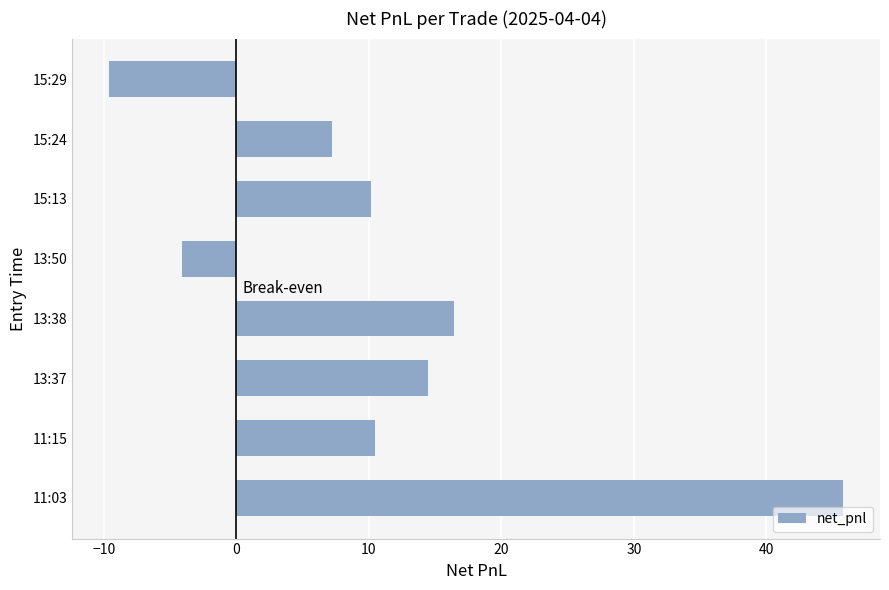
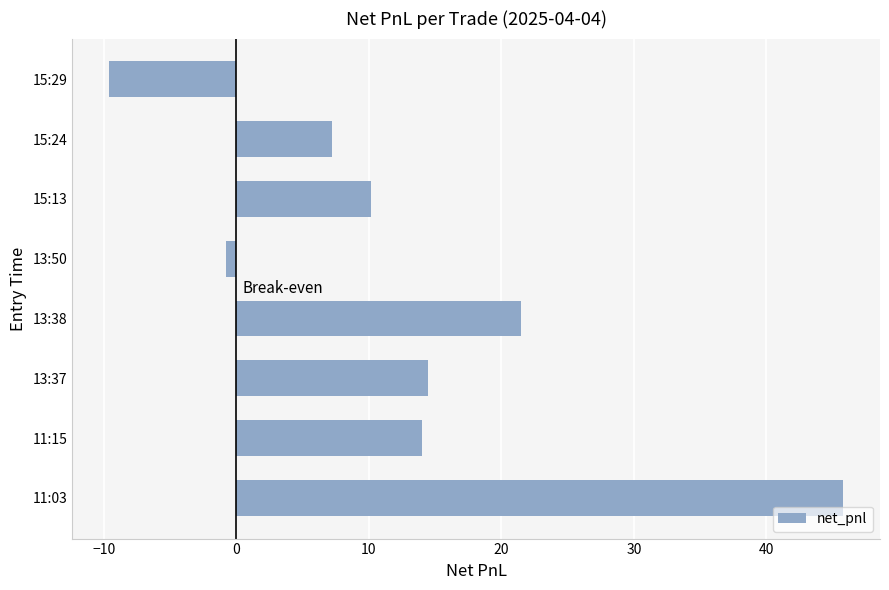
  {
    "15:29": -9.6,
    "15:24": 7.2,
    "15:13": 10.2,
-   "13:50": -4.1,
-   "13:38": 16.4,
+   "13:50": -0.8,
+   "13:38": 21.5,
    "13:37": 14.5,
-   "11:15": 10.5,
+   "11:15": 14.0,
    "11:03": 45.8
  }
